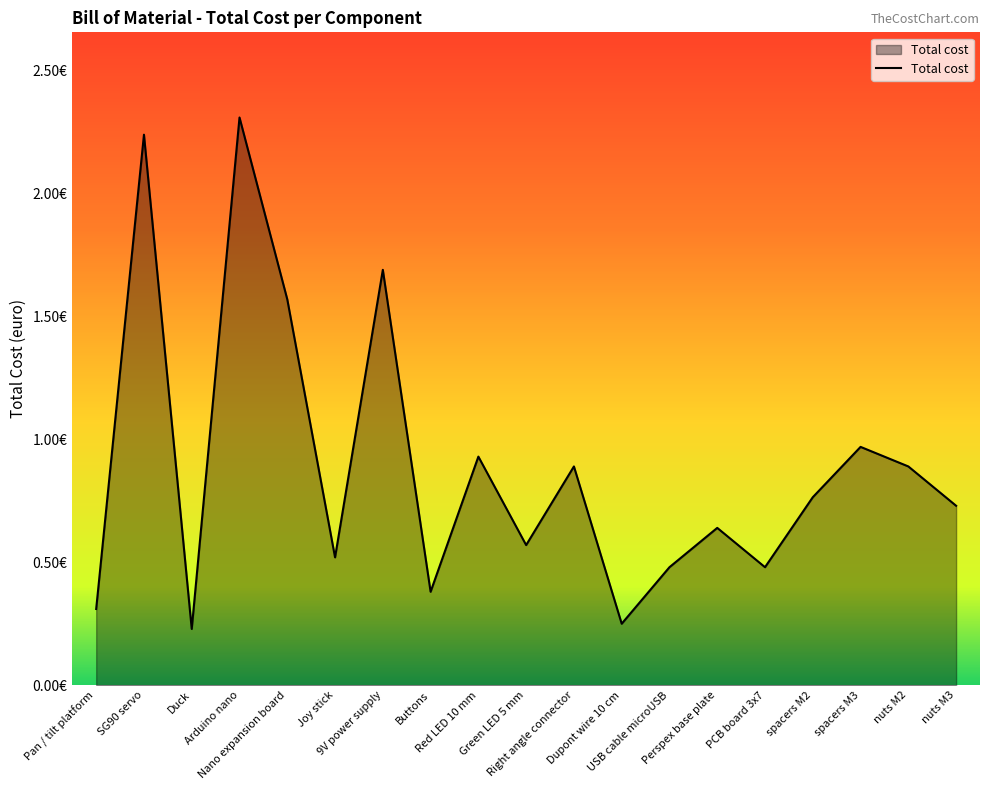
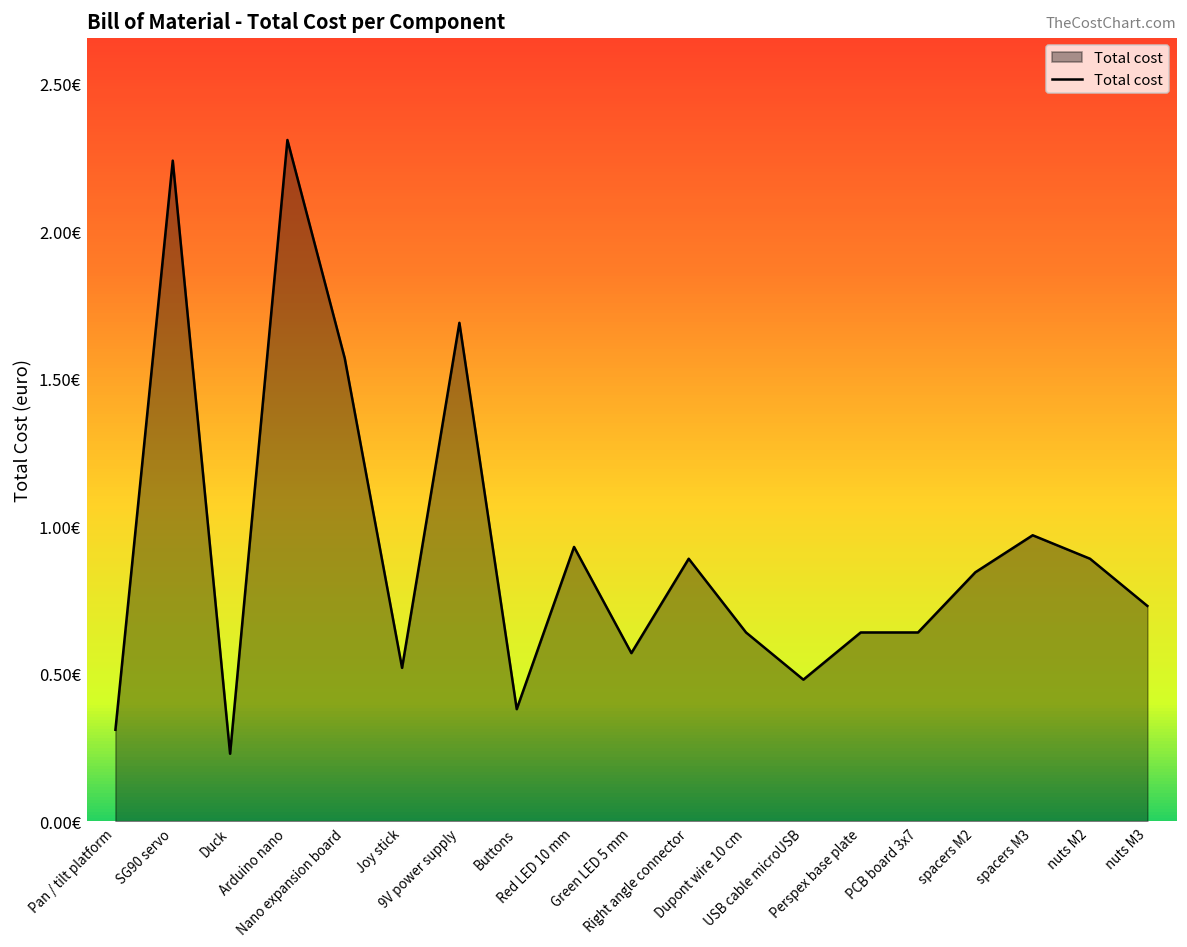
  {
    "Pan / tilt platform": "0.31€",
    "SG90 servo": "2.24€",
    "Duck": "0.23€",
    "Arduino nano": "2.31€",
    "Nano expansion board": "1.57€",
    "Joy stick": "0.52€",
    "9V power supply": "1.69€",
    "Buttons": "0.38€",
    "Red LED 10 mm": "0.93€",
    "Green LED 5 mm": "0.57€",
    "Right angle connector": "0.89€",
-   "Dupont wire 10 cm": "0.25€",
+   "Dupont wire 10 cm": "0.64€",
    "USB cable microUSB": "0.48€",
    "Perspex base plate": "0.64€",
-   "PCB board 3x7": "0.48€",
-   "spacers M2": "0.76€",
+   "PCB board 3x7": "0.64€",
+   "spacers M2": "0.84€",
    "spacers M3": "0.97€",
    "nuts M2": "0.89€",
    "nuts M3": "0.73€"
  }
